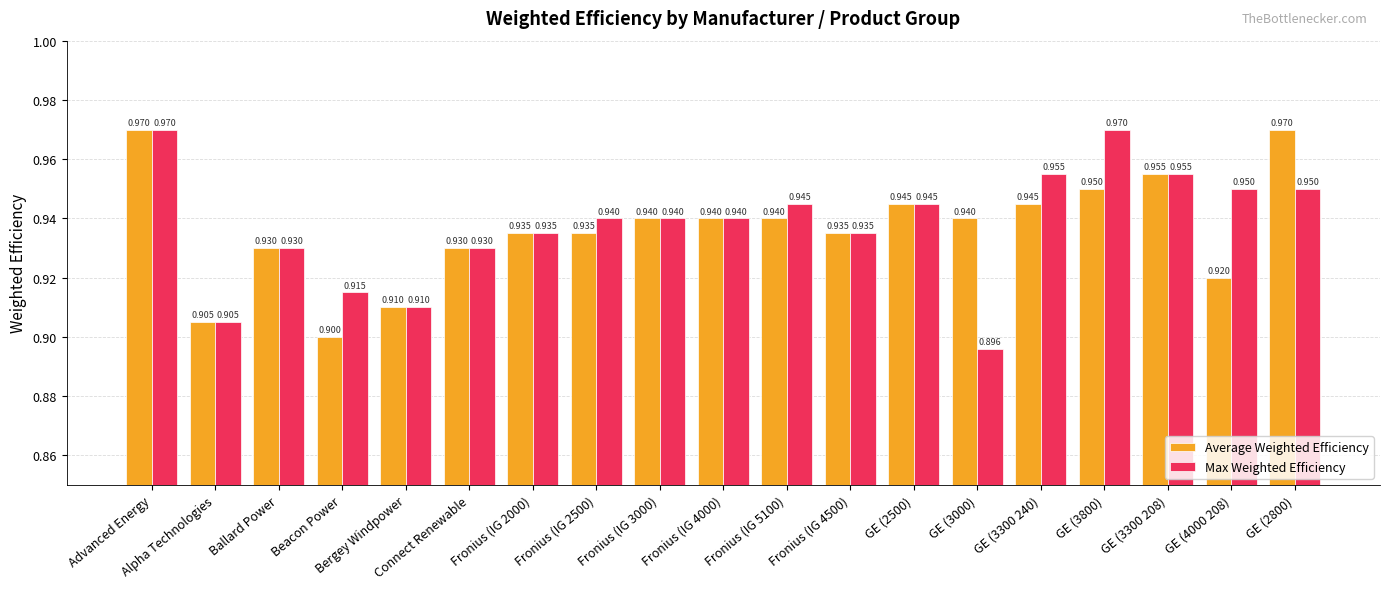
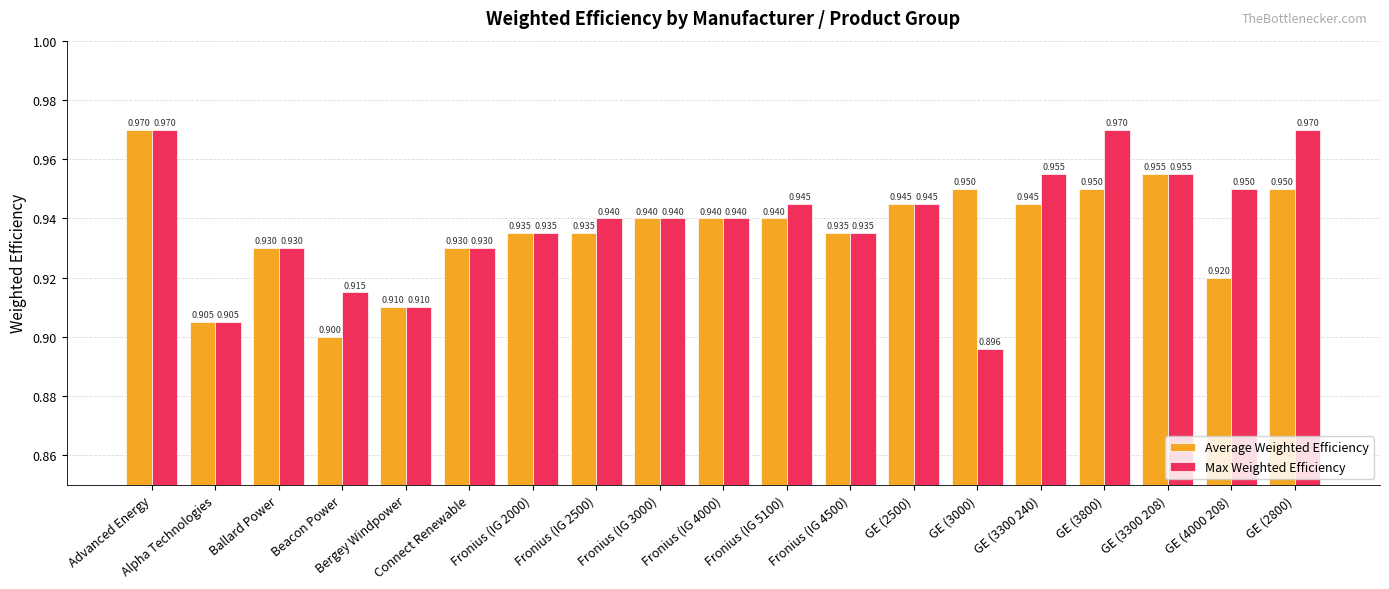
  {
    "Average Weighted Efficiency": {
      "Advanced Energy": 0.970,
      "Alpha Technologies": 0.905,
      "Ballard Power": 0.930,
      "Beacon Power": 0.900,
      "Bergey Windpower": 0.910,
      "Connect Renewable": 0.930,
      "Fronius (IG 2000)": 0.935,
      "Fronius (IG 2500)": 0.935,
      "Fronius (IG 3000)": 0.940,
      "Fronius (IG 4000)": 0.940,
      "Fronius (IG 5100)": 0.940,
      "Fronius (IG 4500)": 0.935,
      "GE (2500)": 0.945,
-     "GE (3000)": 0.940,
+     "GE (3000)": 0.950,
      "GE (3300 240)": 0.945,
      "GE (3800)": 0.950,
      "GE (3300 208)": 0.955,
      "GE (4000 208)": 0.920,
-     "GE (2800)": 0.970
+     "GE (2800)": 0.950
    },
    "Max Weighted Efficiency": {
      "Advanced Energy": 0.970,
      "Alpha Technologies": 0.905,
      "Ballard Power": 0.930,
      "Beacon Power": 0.915,
      "Bergey Windpower": 0.910,
      "Connect Renewable": 0.930,
      "Fronius (IG 2000)": 0.935,
      "Fronius (IG 2500)": 0.940,
      "Fronius (IG 3000)": 0.940,
      "Fronius (IG 4000)": 0.940,
      "Fronius (IG 5100)": 0.945,
      "Fronius (IG 4500)": 0.935,
      "GE (2500)": 0.945,
      "GE (3000)": 0.896,
      "GE (3300 240)": 0.955,
      "GE (3800)": 0.970,
      "GE (3300 208)": 0.955,
      "GE (4000 208)": 0.950,
-     "GE (2800)": 0.950
+     "GE (2800)": 0.970
    }
  }
